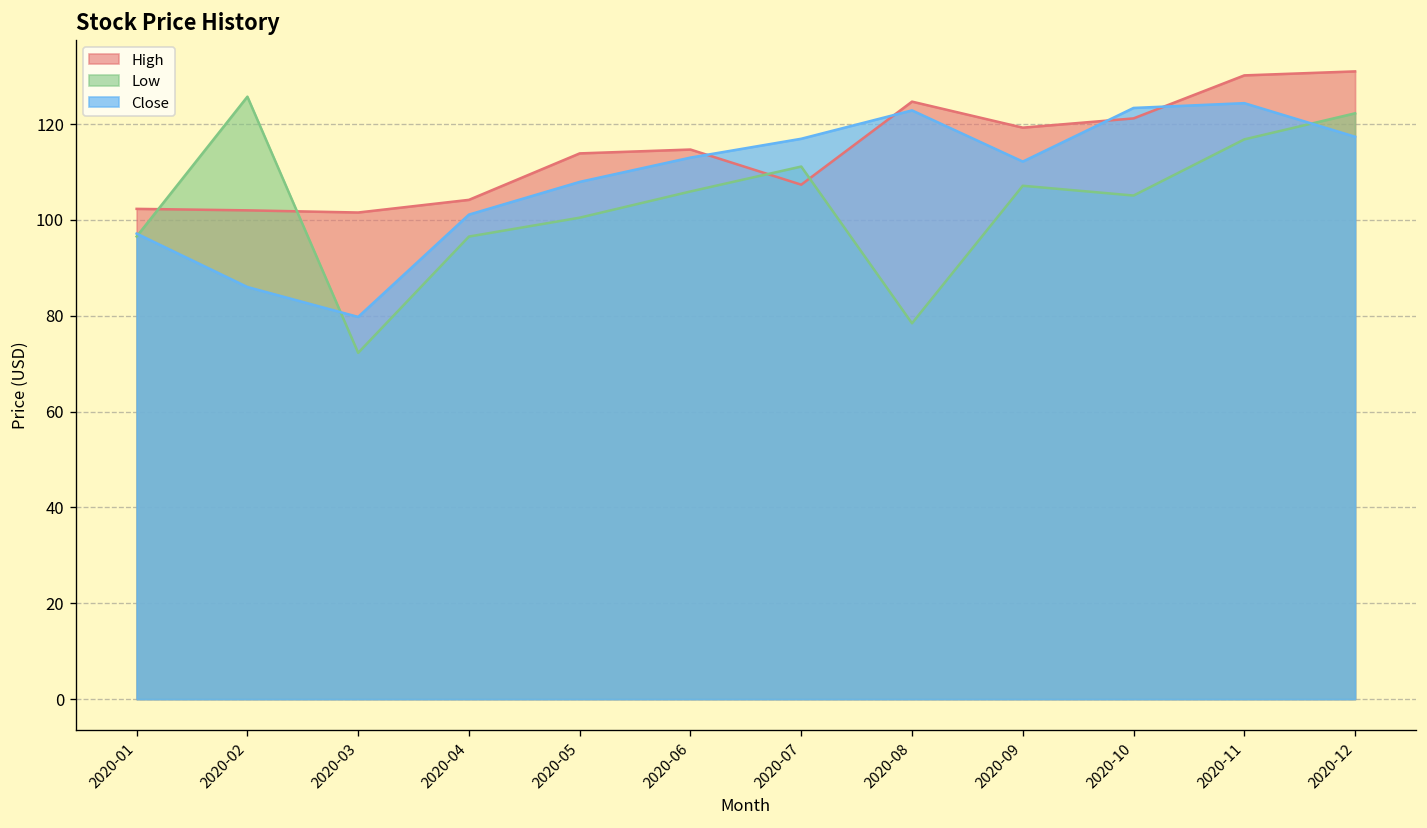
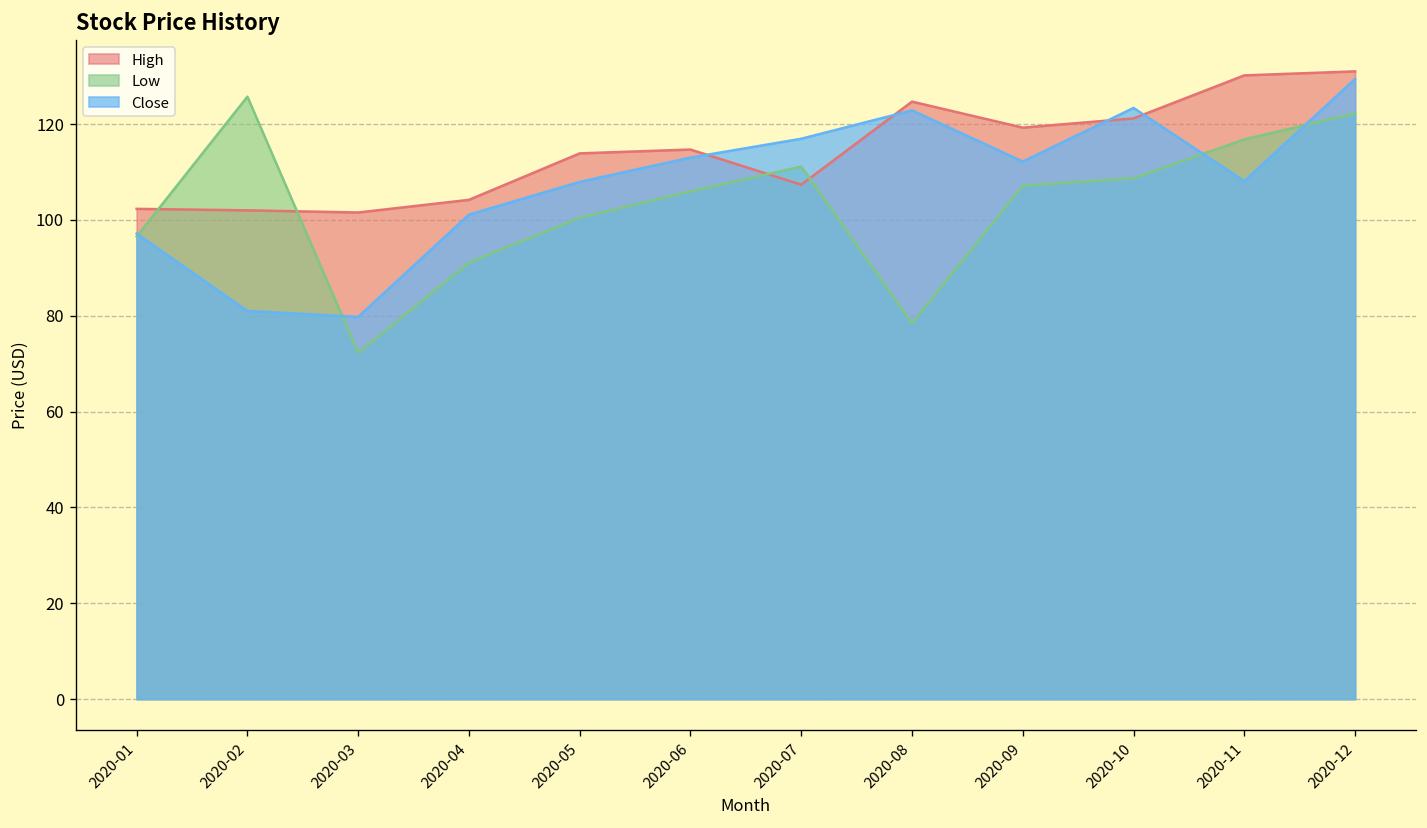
  {
    "High": {
      "2020-01": 102,
      "2020-02": 102,
      "2020-03": 102,
      "2020-04": 104,
      "2020-05": 114,
      "2020-06": 115,
      "2020-07": 107,
      "2020-08": 125,
      "2020-09": 119,
      "2020-10": 121,
      "2020-11": 130,
      "2020-12": 131
    },
    "Low": {
      "2020-02": 126,
      "2020-03": 72,
-     "2020-04": 97,
+     "2020-04": 91,
      "2020-05": 100,
      "2020-06": 106,
      "2020-07": 111,
      "2020-08": 78,
      "2020-09": 107,
-     "2020-10": 105,
+     "2020-10": 109,
      "2020-11": 117,
      "2020-12": 122
    },
    "Close": {
-     "2020-02": 86,
+     "2020-02": 81,
      "2020-03": 80,
      "2020-04": 101,
      "2020-05": 108,
      "2020-06": 113,
      "2020-07": 117,
      "2020-08": 123,
      "2020-09": 112,
      "2020-10": 123,
-     "2020-11": 124,
-     "2020-12": 117
+     "2020-11": 108,
+     "2020-12": 129
    }
  }
